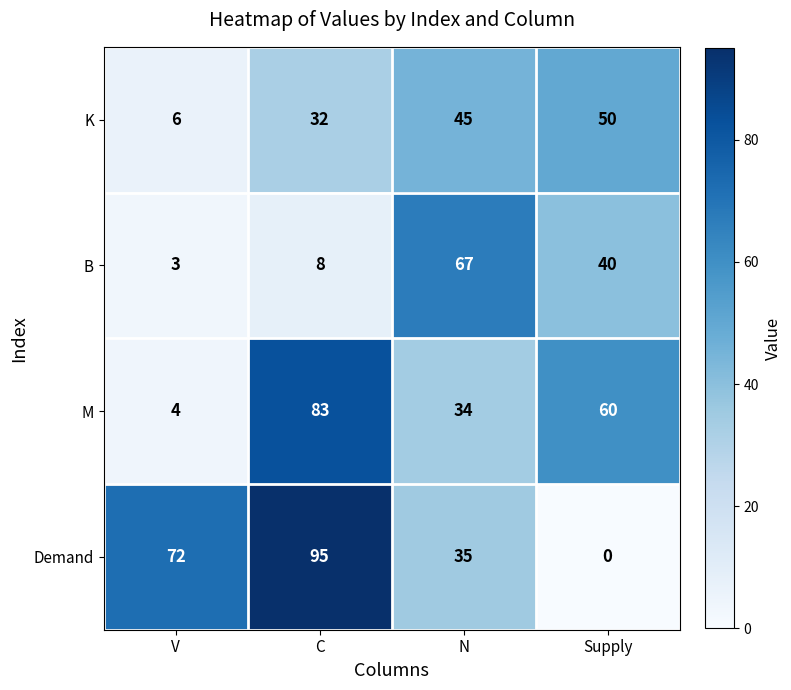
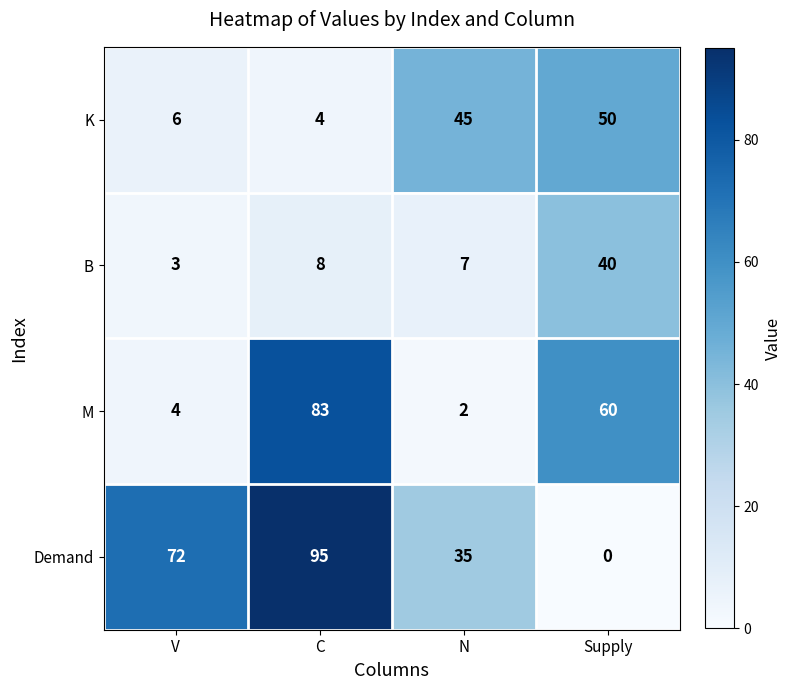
  {
    "K": {
      "V": 6,
-     "C": 32,
+     "C": 4,
      "N": 45,
      "Supply": 50
    },
    "B": {
      "V": 3,
      "C": 8,
-     "N": 67,
+     "N": 7,
      "Supply": 40
    },
    "M": {
      "V": 4,
      "C": 83,
-     "N": 34,
+     "N": 2,
      "Supply": 60
    },
    "Demand": {
      "V": 72,
      "C": 95,
      "N": 35,
      "Supply": 0
    }
  }
